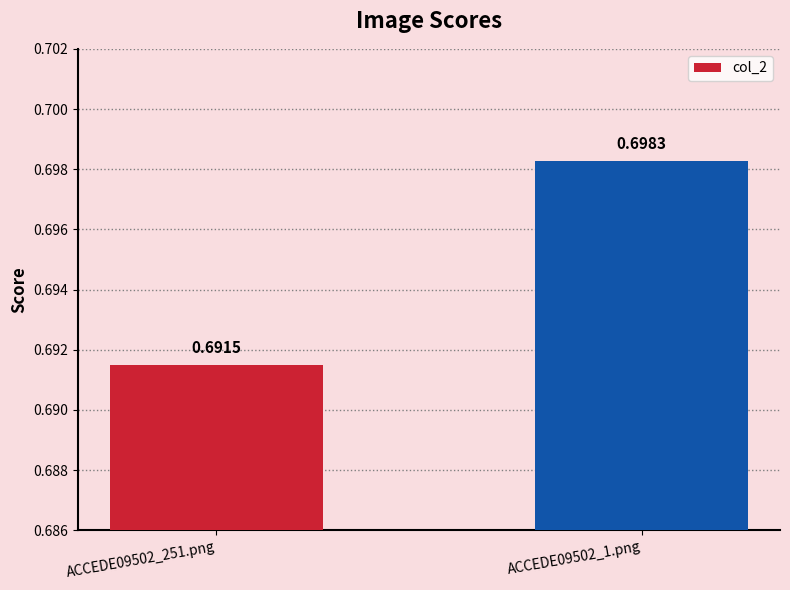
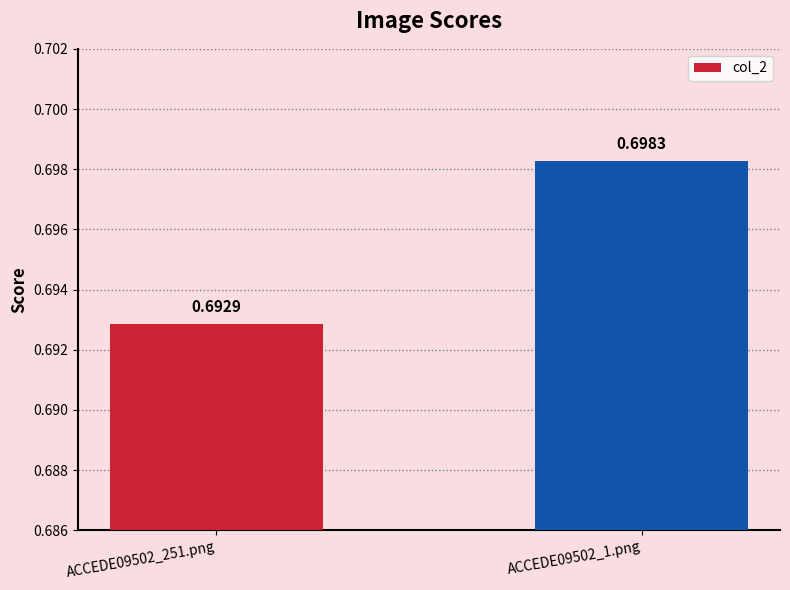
  {
-   "ACCEDE09502_251.png": 0.6915,
+   "ACCEDE09502_251.png": 0.6929,
    "ACCEDE09502_1.png": 0.6983
  }
